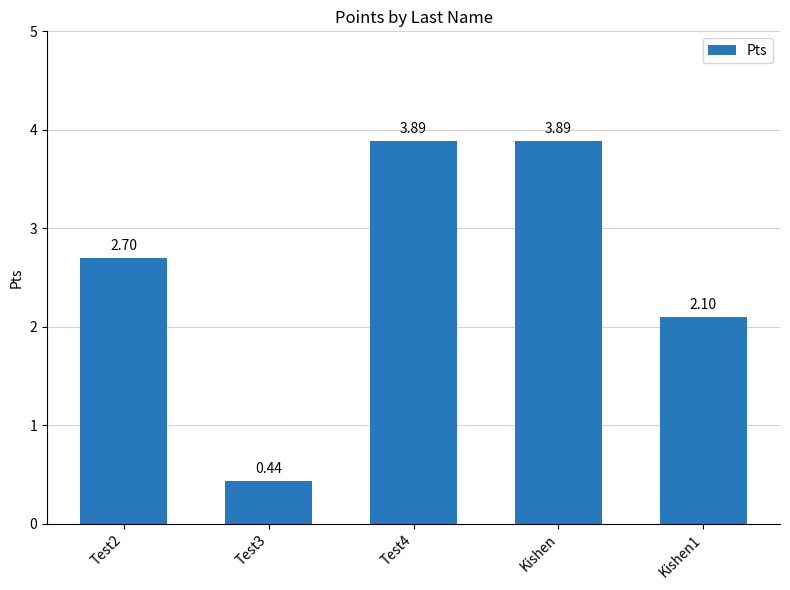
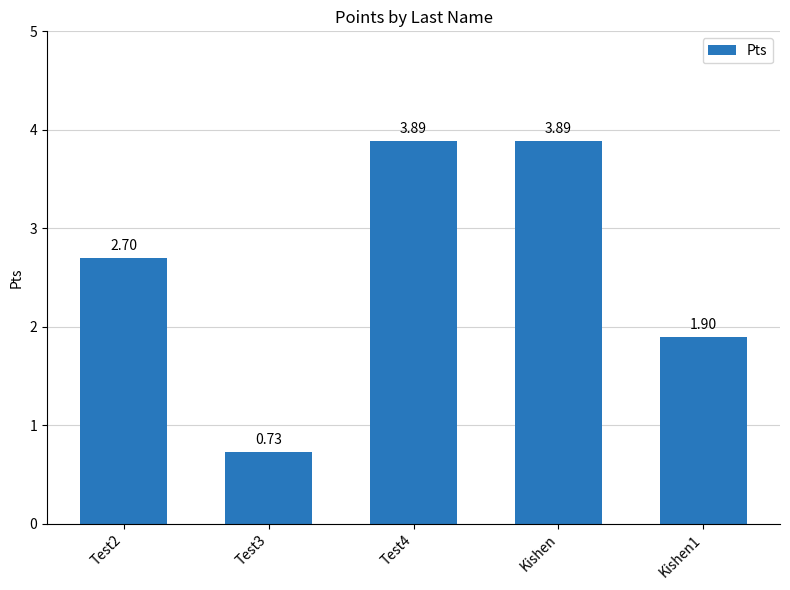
  {
    "Test2": 2.70,
-   "Test3": 0.44,
+   "Test3": 0.73,
    "Test4": 3.89,
    "Kishen": 3.89,
-   "Kishen1": 2.10
+   "Kishen1": 1.90
  }
